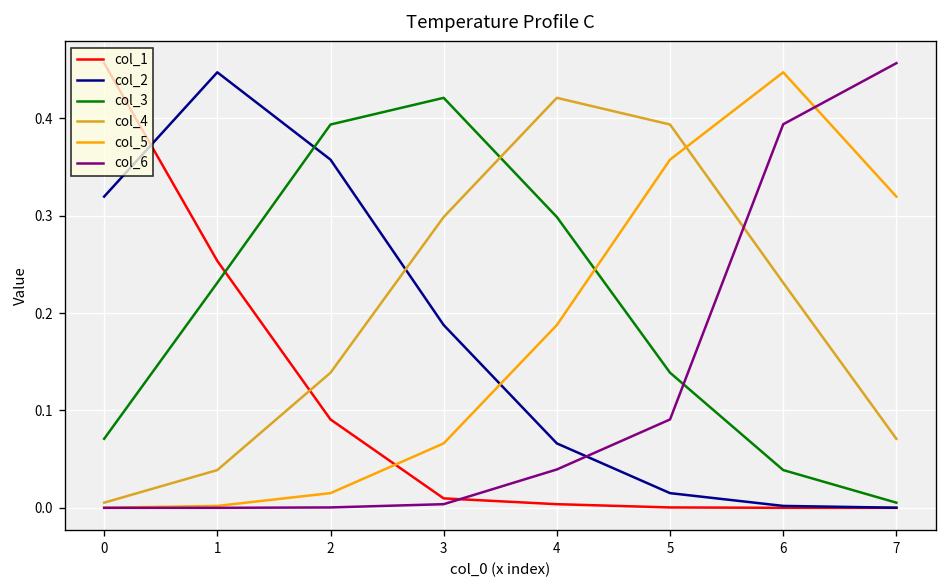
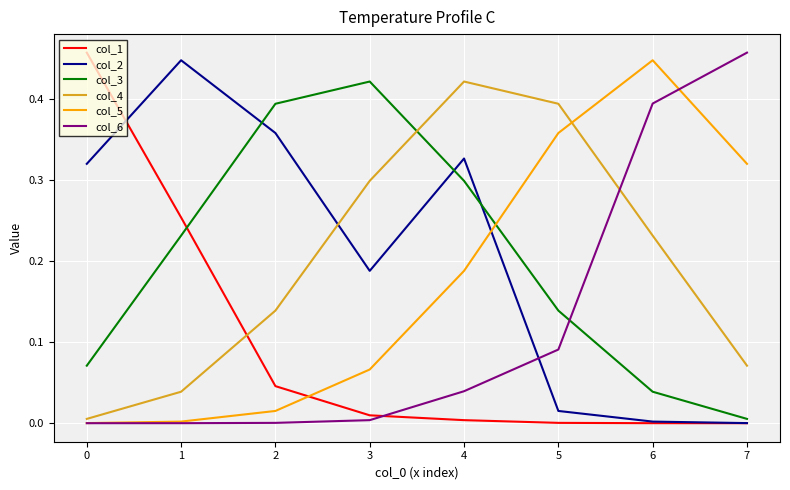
  {
    "col_1": {
      "1": 0.25,
-     "2": 0.09,
+     "2": 0.05,
      "3": 0.01,
      "4": 0.00,
      "5": 0.00
    },
    "col_2": {
      "0": 0.32,
      "1": 0.45,
      "2": 0.36,
      "3": 0.19,
-     "4": 0.07,
+     "4": 0.33,
      "5": 0.02
    },
    "col_3": {
      "0": 0.07,
      "1": 0.23,
      "2": 0.39,
      "3": 0.42,
      "4": 0.30,
      "5": 0.14,
      "6": 0.04,
      "7": 0.01
    },
    "col_6": {
      "2": 0.00,
      "3": 0.00,
      "4": 0.04,
      "5": 0.09,
      "6": 0.39,
      "7": 0.46
    }
  }
